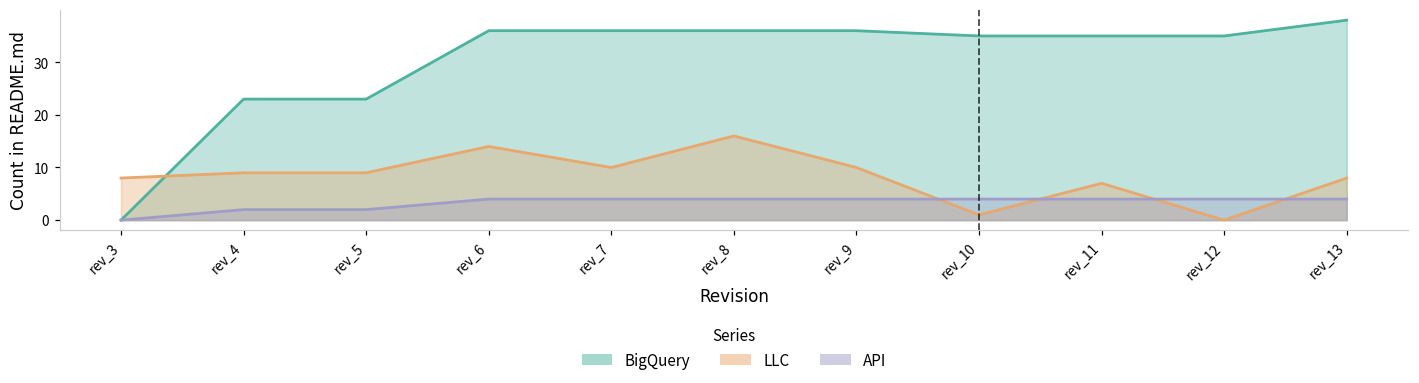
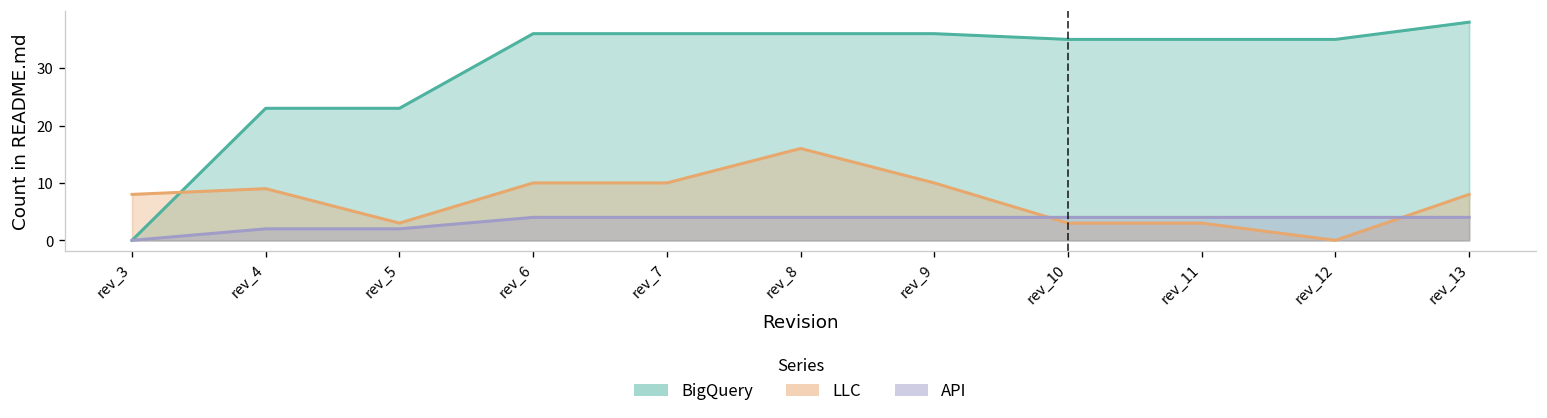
  {
    "LLC": {
      "rev_3": 8,
      "rev_4": 9,
-     "rev_5": 9,
-     "rev_6": 14,
+     "rev_5": 3,
+     "rev_6": 10,
      "rev_7": 10,
      "rev_8": 16,
      "rev_9": 10,
-     "rev_10": 1,
-     "rev_11": 7,
+     "rev_10": 3,
+     "rev_11": 3,
      "rev_12": 0,
      "rev_13": 8
    }
  }
